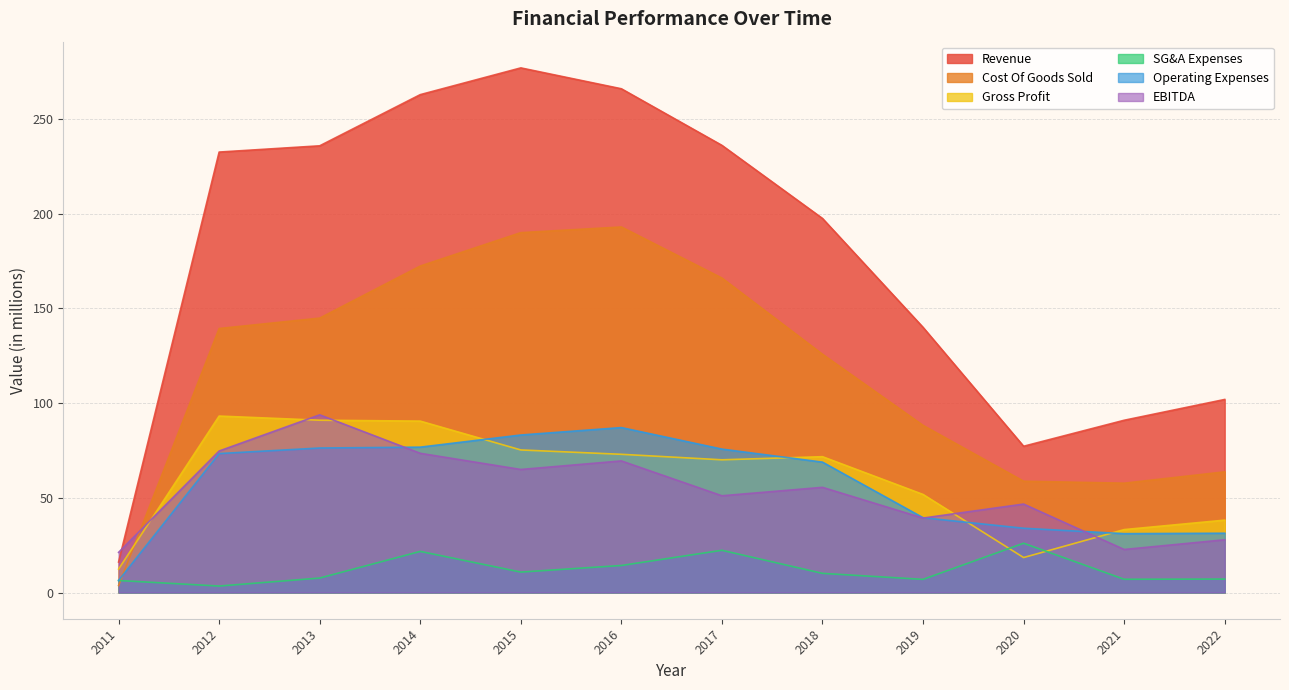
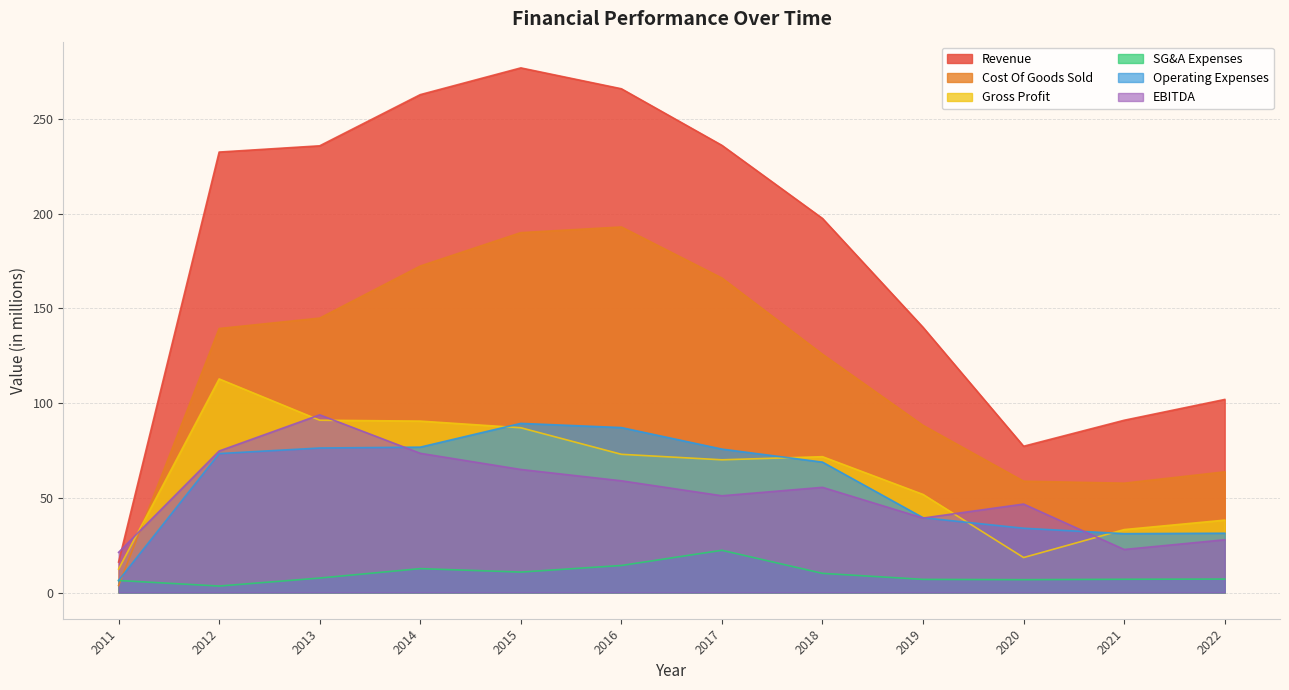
  {
    "Gross Profit": {
      "2011": 12,
-     "2012": 93,
+     "2012": 113,
      "2013": 91,
      "2014": 90,
-     "2015": 75,
+     "2015": 87,
      "2016": 73,
      "2017": 70,
      "2018": 72,
      "2019": 52,
      "2020": 18,
      "2021": 33,
      "2022": 38
    },
    "SG&A Expenses": {
      "2012": 3,
      "2013": 8,
-     "2014": 22,
+     "2014": 13,
      "2015": 11,
      "2016": 14,
      "2017": 22,
      "2018": 10,
      "2019": 7,
-     "2020": 26,
+     "2020": 7,
      "2021": 7,
      "2022": 7
    },
    "Operating Expenses": {
      "2012": 73,
      "2013": 76,
      "2014": 77,
-     "2015": 83,
+     "2015": 89,
      "2016": 87,
      "2017": 76,
      "2018": 69,
      "2020": 34,
      "2021": 31,
      "2022": 31
    },
    "EBITDA": {
      "2011": 21,
      "2012": 75,
      "2013": 94,
      "2014": 73,
      "2015": 65,
-     "2016": 69,
+     "2016": 59,
      "2017": 51,
      "2018": 56,
      "2020": 47,
      "2021": 23,
      "2022": 28
    }
  }
